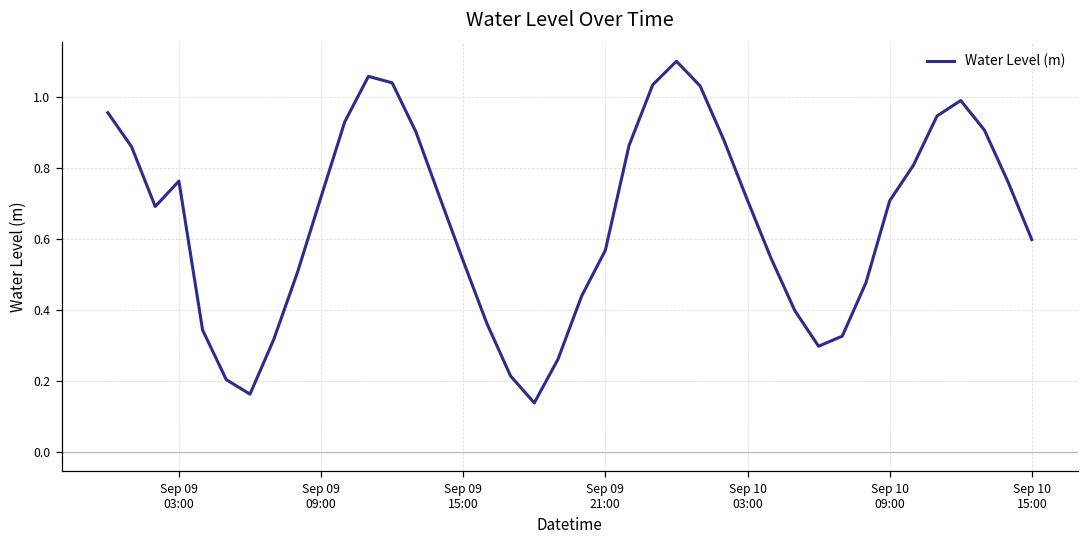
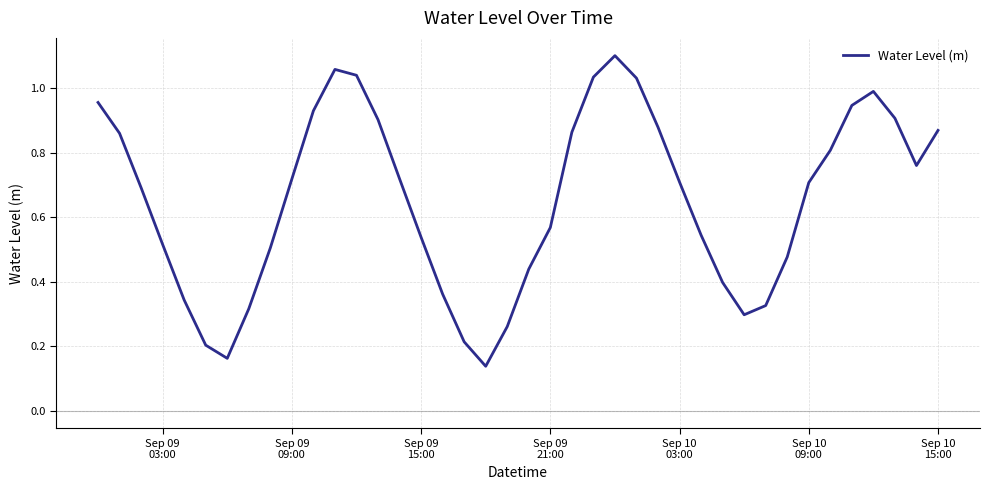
  {
-   "Sep 09 03:00": 0.76,
+   "Sep 09 03:00": 0.52,
    "Sep 09 09:00": 0.72,
    "Sep 09 15:00": 0.54,
    "Sep 09 21:00": 0.57,
    "Sep 10 03:00": 0.71,
    "Sep 10 09:00": 0.71,
-   "Sep 10 15:00": 0.60
+   "Sep 10 15:00": 0.87
  }
